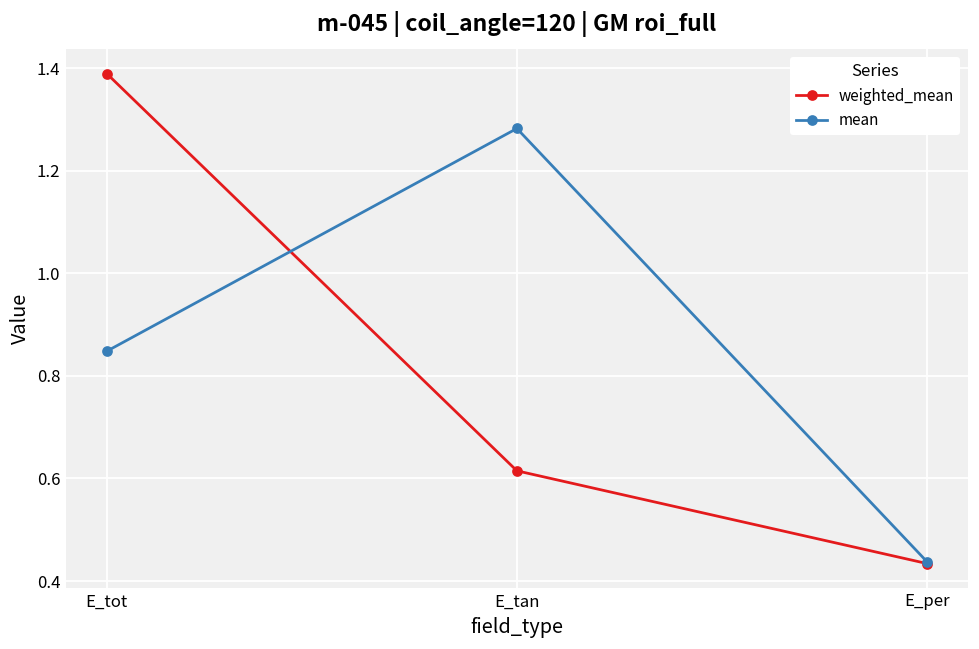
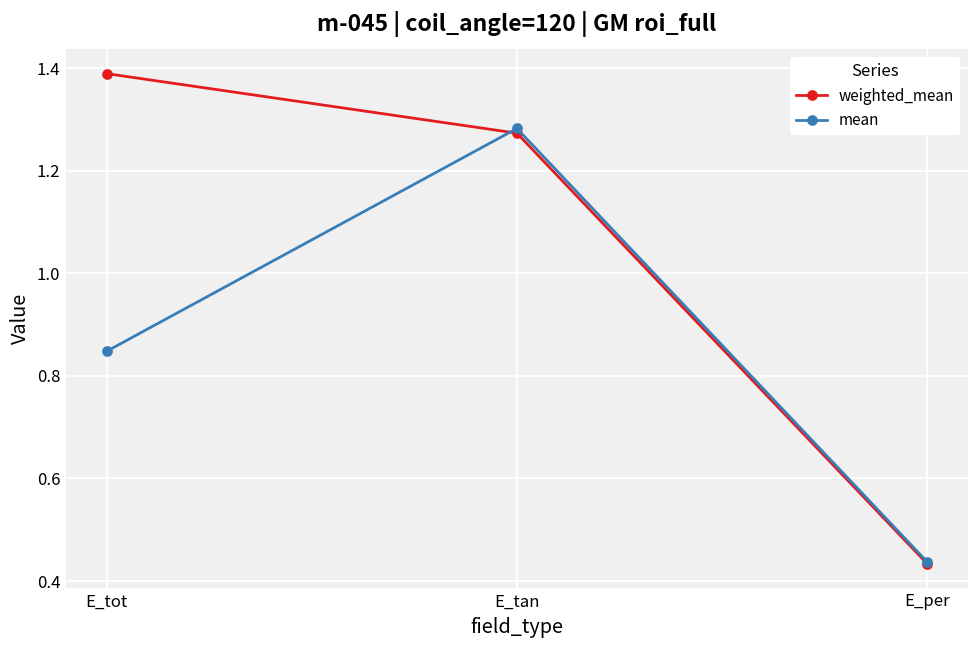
  {
    "weighted_mean": {
      "E_tot": 1.39,
-     "E_tan": 0.61
+     "E_tan": 1.27
    },
    "mean": {
      "E_tot": 0.85,
      "E_tan": 1.28
    }
  }
